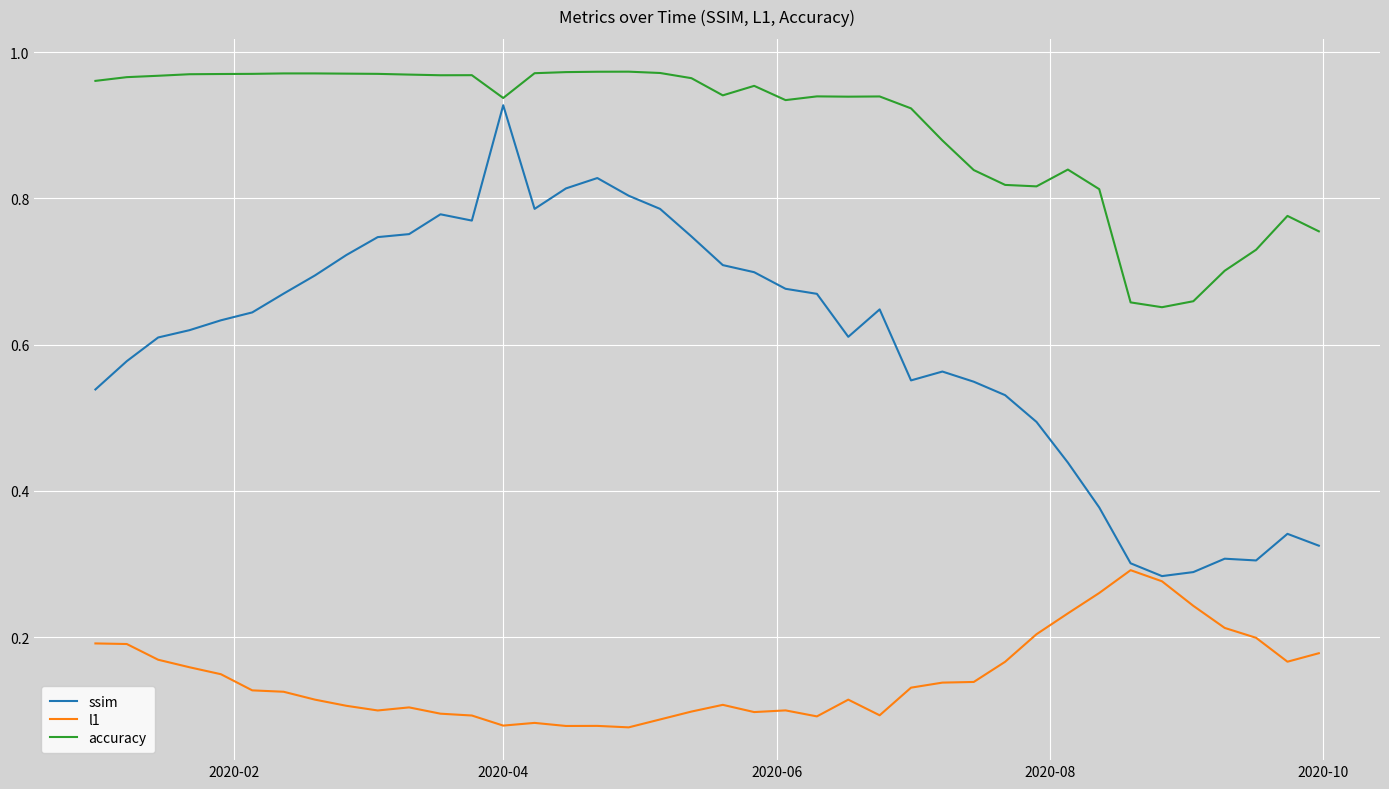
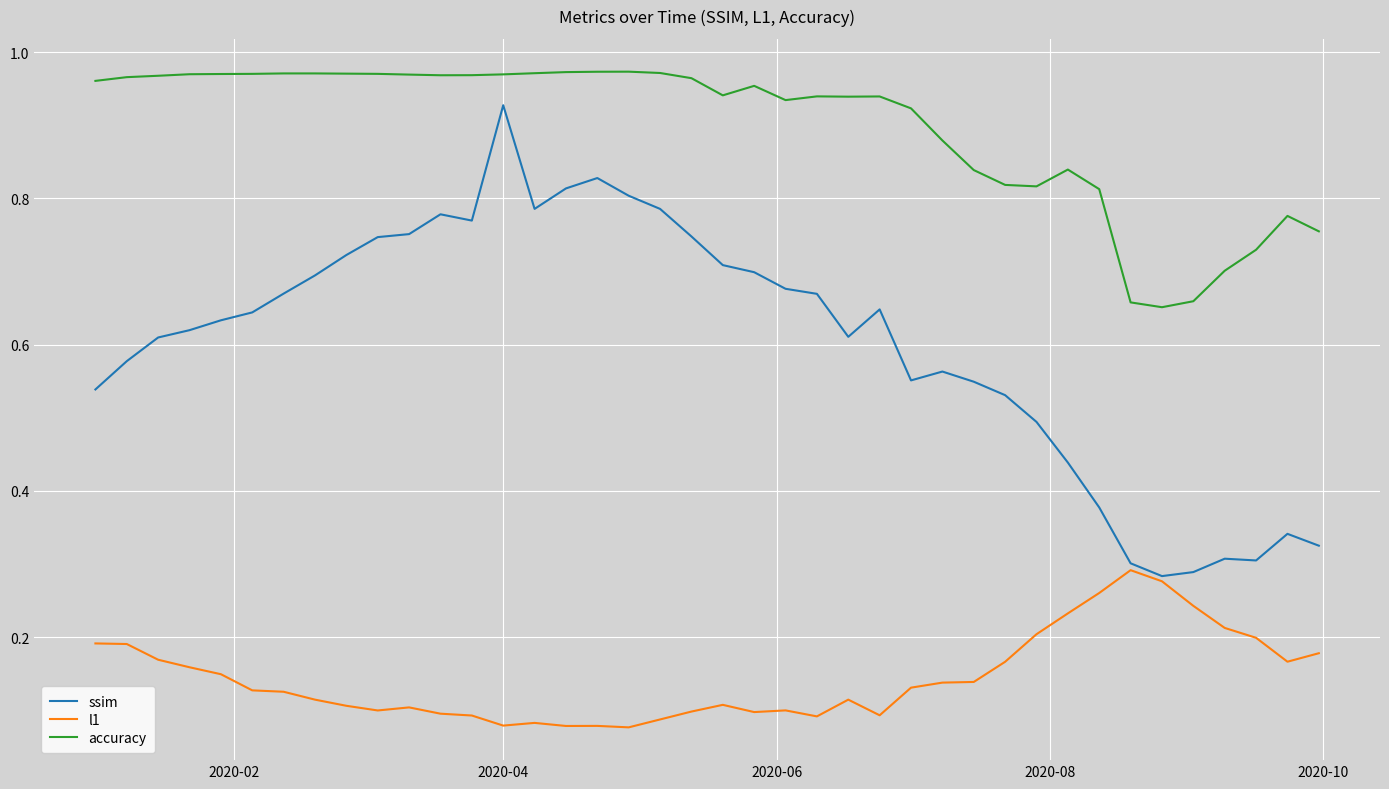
  {
    "ssim": {
      "2020-04": 0.93
    },
    "l1": {
      "2020-04": 0.08
    },
    "accuracy": {
-     "2020-04": 0.94
+     "2020-04": 0.97
    }
  }
